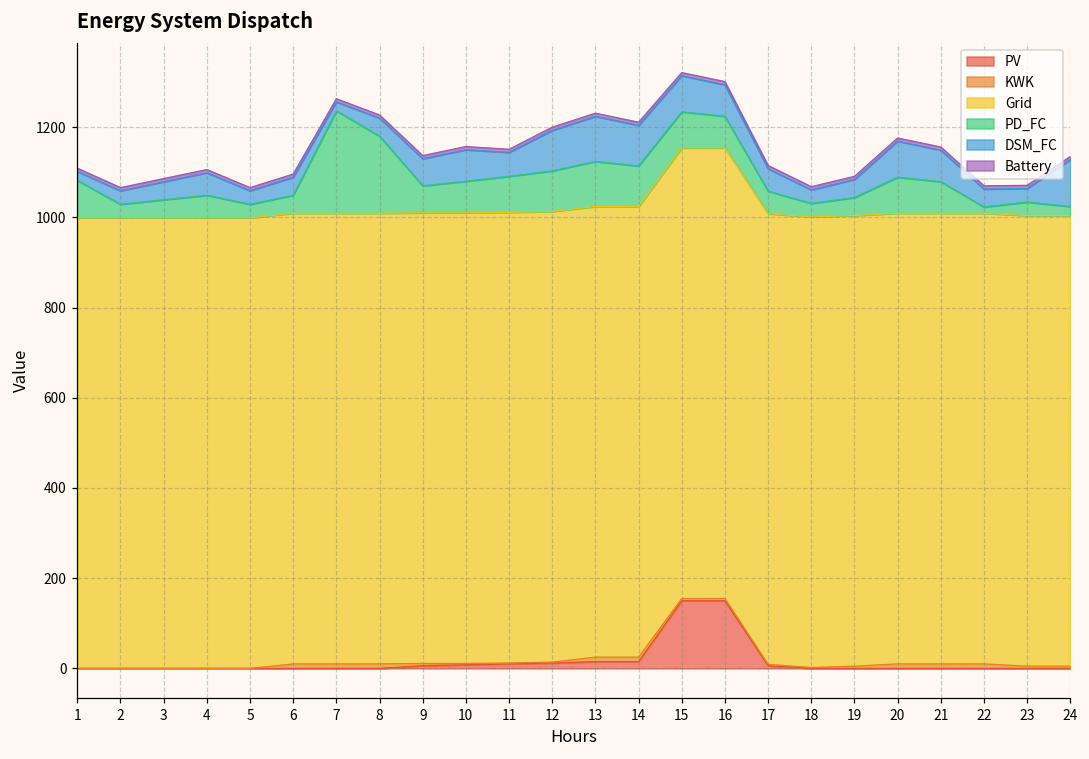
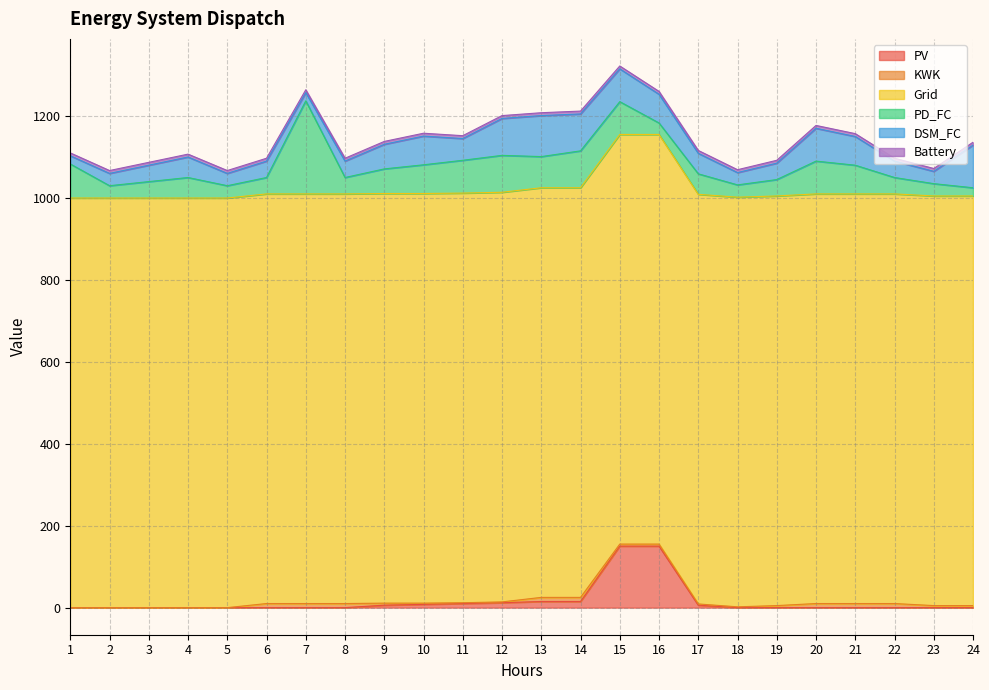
  {
    "Grid": {
      "1": 1000,
      "2": 1000,
      "3": 1000,
      "4": 1000,
      "5": 1000,
      "6": 1000,
      "7": 1000,
      "8": 1000,
      "9": 1000,
      "10": 1000,
      "11": 1000,
      "12": 1000,
      "13": 1000,
      "14": 1000,
      "15": 1000,
      "16": 1000,
      "17": 1000,
      "18": 1000,
      "19": 1000,
      "20": 1000,
      "21": 1000,
      "22": 1000,
      "23": 1000,
      "24": 1000
    },
    "PD_FC": {
      "1": 80,
      "2": 30,
      "3": 40,
      "4": 50,
      "5": 30,
      "6": 40,
      "7": 230,
-     "8": 170,
+     "8": 40,
      "9": 60,
      "10": 70,
      "11": 80,
      "12": 90,
-     "13": 100,
+     "13": 80,
      "14": 90,
      "15": 80,
-     "16": 70,
+     "16": 30,
      "17": 50,
      "18": 30,
      "19": 40,
      "20": 80,
      "21": 70,
-     "22": 10,
+     "22": 40,
      "23": 30,
      "24": 20
    },
    "DSM_FC": {
      "1": 20,
      "2": 30,
      "3": 40,
      "4": 50,
      "5": 30,
      "6": 40,
      "7": 20,
      "8": 40,
      "9": 60,
      "10": 70,
      "11": 50,
      "12": 90,
      "13": 100,
      "14": 90,
      "15": 80,
      "16": 70,
      "17": 50,
      "18": 30,
      "19": 40,
      "20": 80,
      "21": 70,
      "23": 30,
      "24": 100
    },
    "Battery": {
      "1": 10,
      "2": 10,
      "3": 10,
      "4": 10,
      "5": 10,
      "6": 10,
      "7": 10,
      "8": 10,
      "9": 10,
      "10": 10,
      "11": 10,
      "12": 10,
      "13": 10,
      "14": 10,
      "15": 10,
      "16": 10,
      "17": 10,
      "18": 10,
      "19": 10,
      "20": 10,
      "21": 10,
      "23": 10,
      "24": 10
    }
  }
